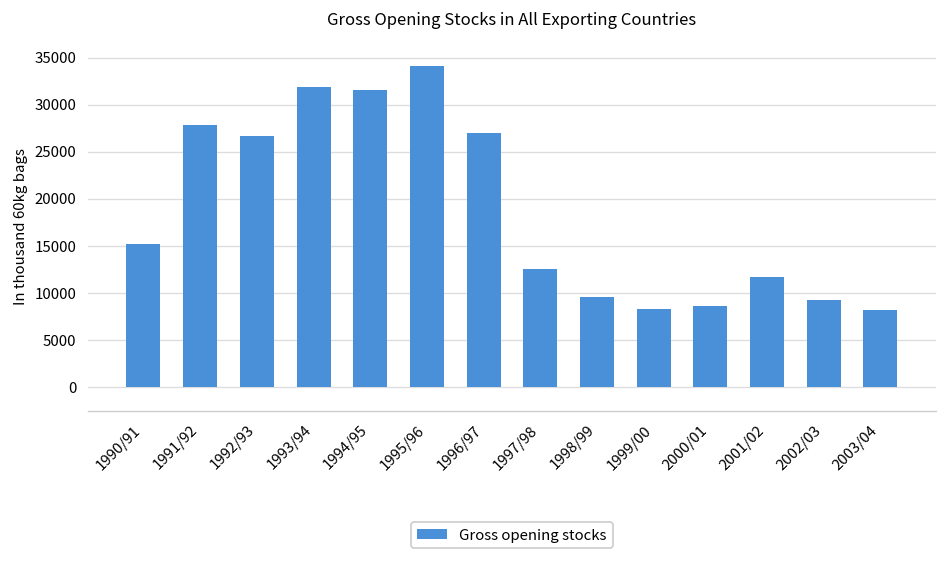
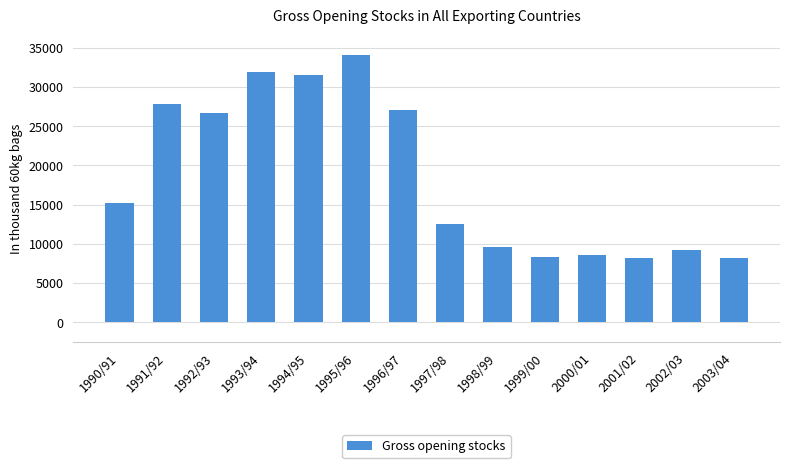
  {
    "1990/91": 15000,
    "1991/92": 28000,
    "1992/93": 27000,
    "1993/94": 32000,
    "1994/95": 32000,
    "1995/96": 34000,
    "1996/97": 27000,
    "1997/98": 12000,
    "1998/99": 10000,
    "1999/00": 8000,
    "2000/01": 9000,
-   "2001/02": 12000,
+   "2001/02": 8000,
    "2002/03": 9000,
    "2003/04": 8000
  }
